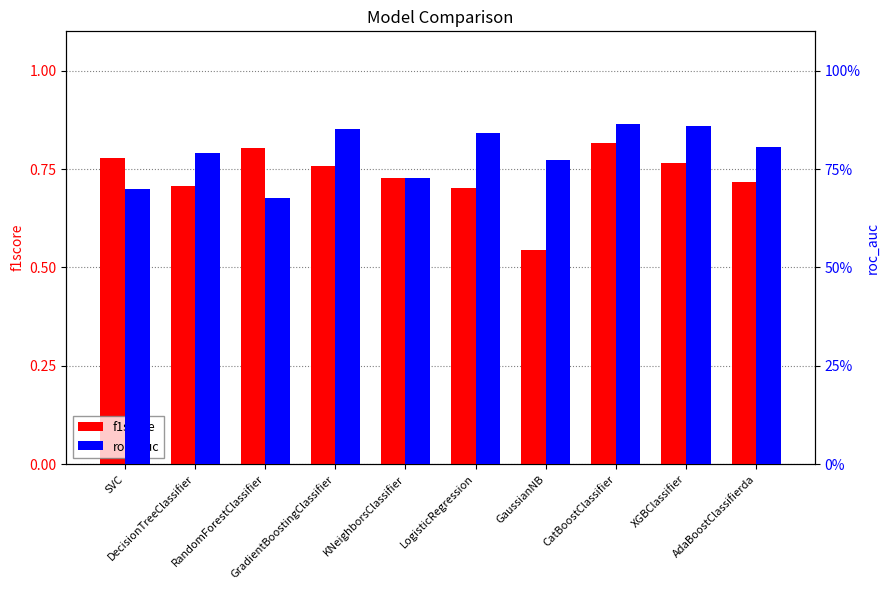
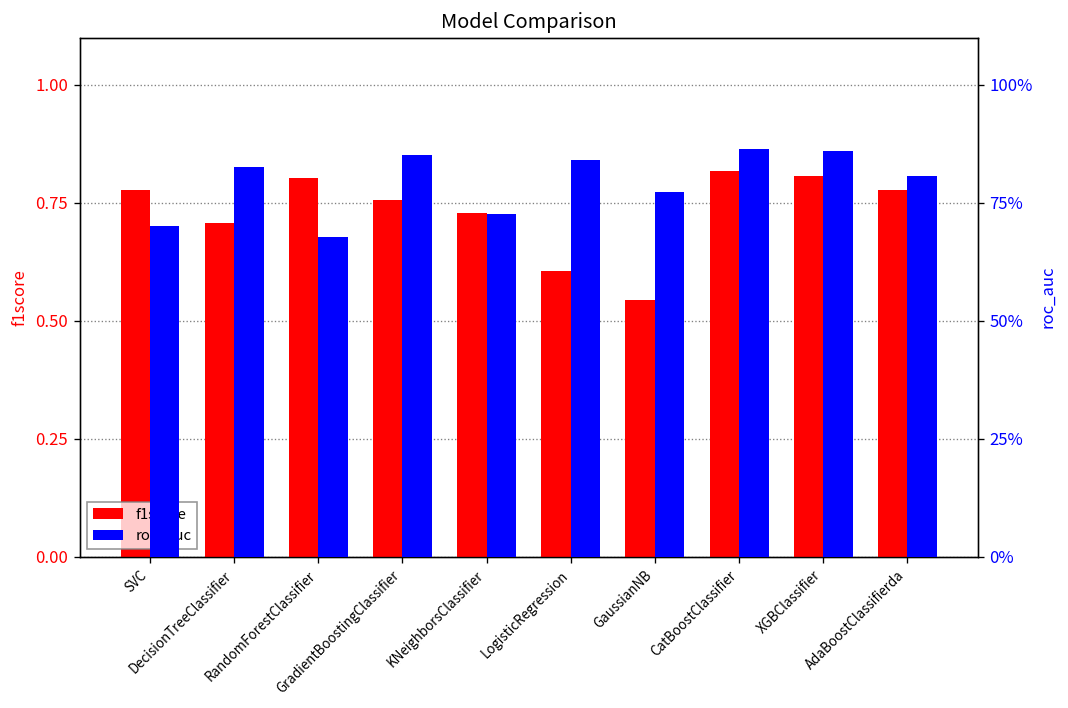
  {
    "f1score": {
      "SVC": "0.78",
      "DecisionTreeClassifier": "0.71",
      "RandomForestClassifier": "0.80",
      "GradientBoostingClassifier": "0.76",
      "KNeighborsClassifier": "0.73",
-     "LogisticRegression": "0.70",
+     "LogisticRegression": "0.61",
      "GaussianNB": "0.54",
      "CatBoostClassifier": "0.82",
-     "XGBClassifier": "0.77",
-     "AdaBoostClassifierda": "0.72"
+     "XGBClassifier": "0.81",
+     "AdaBoostClassifierda": "0.78"
    },
    "roc_auc": {
      "SVC": "70%",
-     "DecisionTreeClassifier": "79%",
+     "DecisionTreeClassifier": "83%",
      "RandomForestClassifier": "68%",
      "GradientBoostingClassifier": "85%",
      "KNeighborsClassifier": "73%",
      "LogisticRegression": "84%",
      "GaussianNB": "77%",
      "CatBoostClassifier": "86%",
      "XGBClassifier": "86%",
      "AdaBoostClassifierda": "81%"
    }
  }
